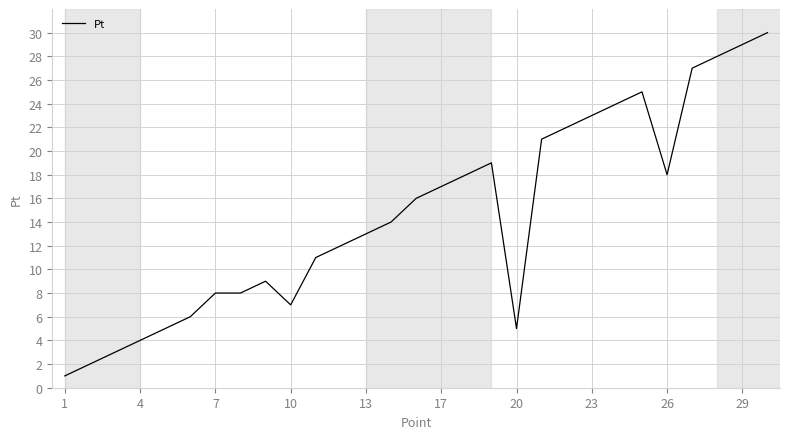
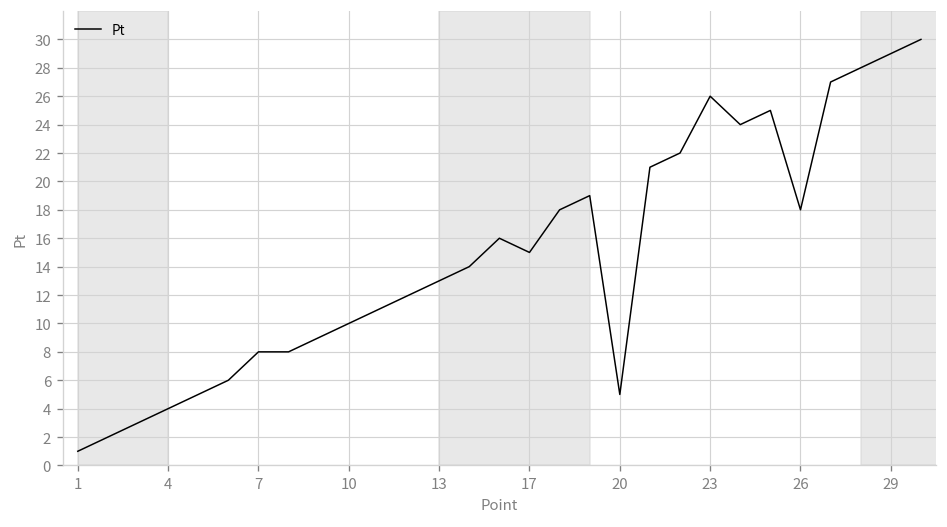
  {
    "1": 1,
    "4": 4,
    "7": 8,
-   "10": 7,
+   "10": 10,
    "13": 13,
-   "17": 17,
+   "17": 15,
    "20": 5,
-   "23": 23,
+   "23": 26,
    "26": 18,
    "29": 29
  }
